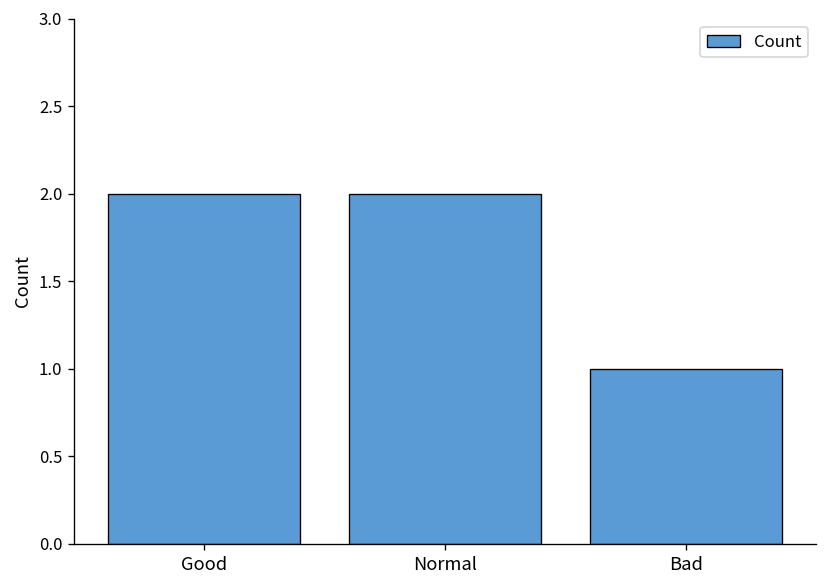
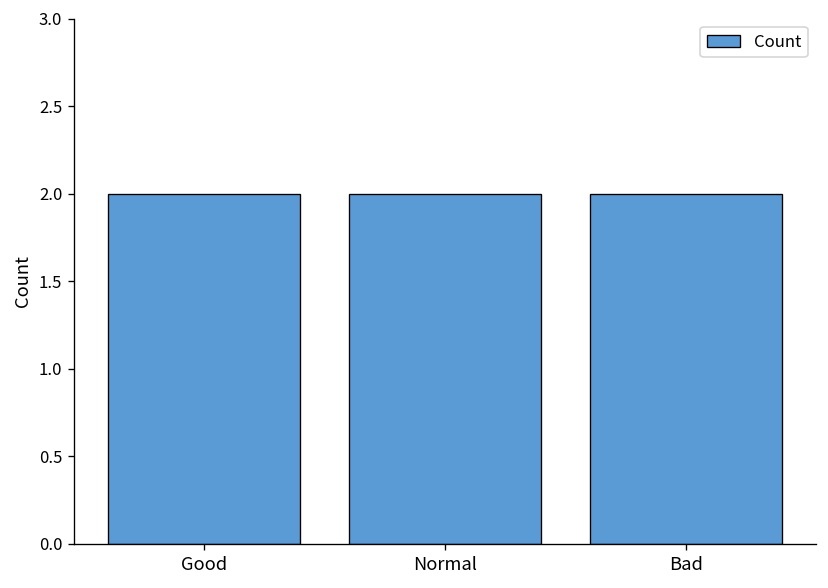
  {
    "Good": 2,
    "Normal": 2,
-   "Bad": 1
+   "Bad": 2
  }
